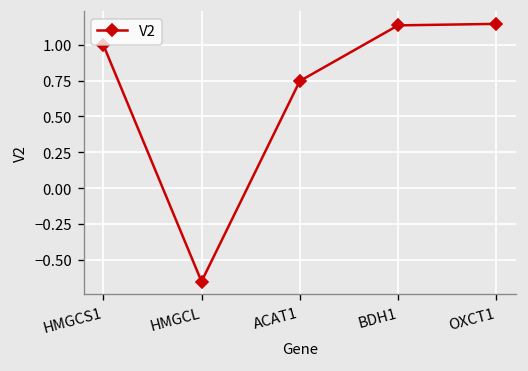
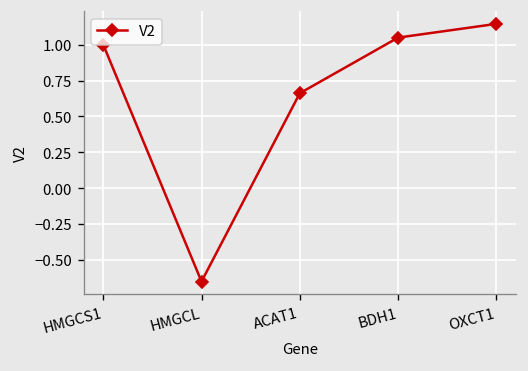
  {
    "HMGCL": -0.65,
-   "ACAT1": 0.75,
-   "BDH1": 1.13,
+   "ACAT1": 0.66,
+   "BDH1": 1.05,
    "OXCT1": 1.15
  }
